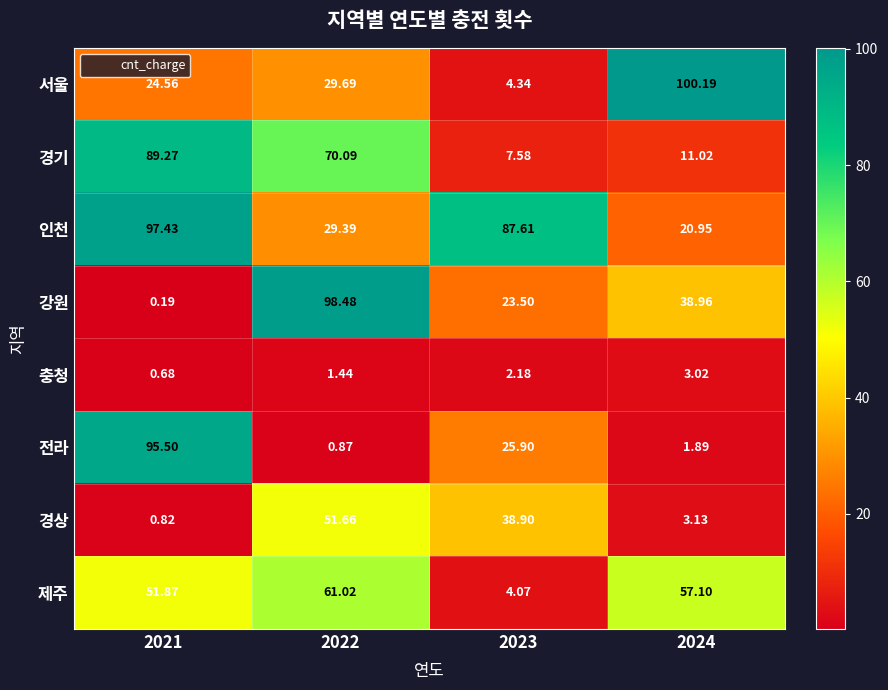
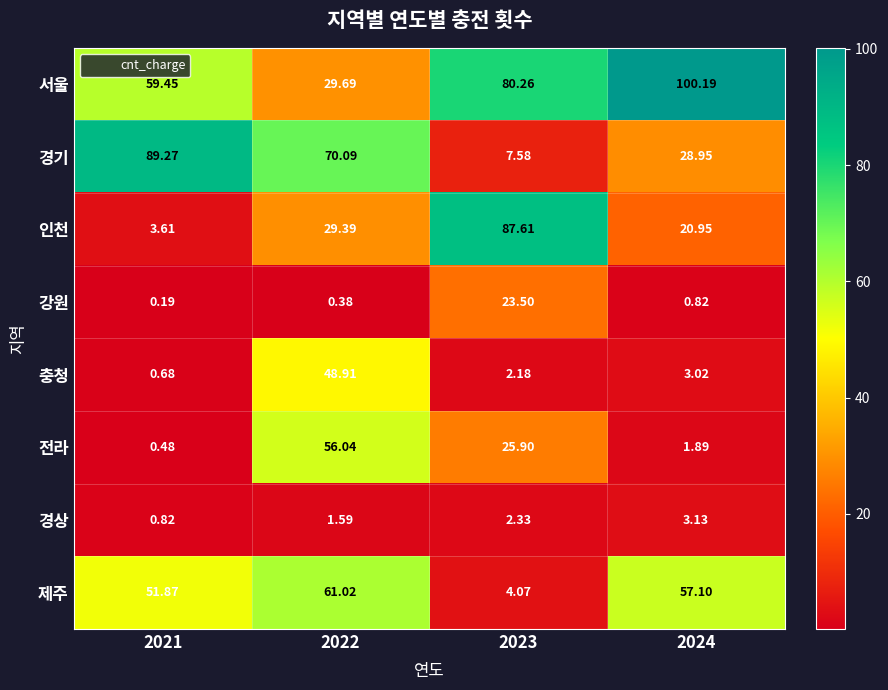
  {
    "서울": {
-     "2021": 24.56,
+     "2021": 59.45,
      "2022": 29.69,
-     "2023": 4.34,
+     "2023": 80.26,
      "2024": 100.19
    },
    "경기": {
      "2021": 89.27,
      "2022": 70.09,
      "2023": 7.58,
-     "2024": 11.02
+     "2024": 28.95
    },
    "인천": {
-     "2021": 97.43,
+     "2021": 3.61,
      "2022": 29.39,
      "2023": 87.61,
      "2024": 20.95
    },
    "강원": {
      "2021": 0.19,
-     "2022": 98.48,
+     "2022": 0.38,
      "2023": 23.50,
-     "2024": 38.96
+     "2024": 0.82
    },
    "충청": {
      "2021": 0.68,
-     "2022": 1.44,
+     "2022": 48.91,
      "2023": 2.18,
      "2024": 3.02
    },
    "전라": {
-     "2021": 95.50,
-     "2022": 0.87,
+     "2021": 0.48,
+     "2022": 56.04,
      "2023": 25.90,
      "2024": 1.89
    },
    "경상": {
      "2021": 0.82,
-     "2022": 51.66,
-     "2023": 38.90,
+     "2022": 1.59,
+     "2023": 2.33,
      "2024": 3.13
    },
    "제주": {
      "2021": 51.87,
      "2022": 61.02,
      "2023": 4.07,
      "2024": 57.10
    }
  }
